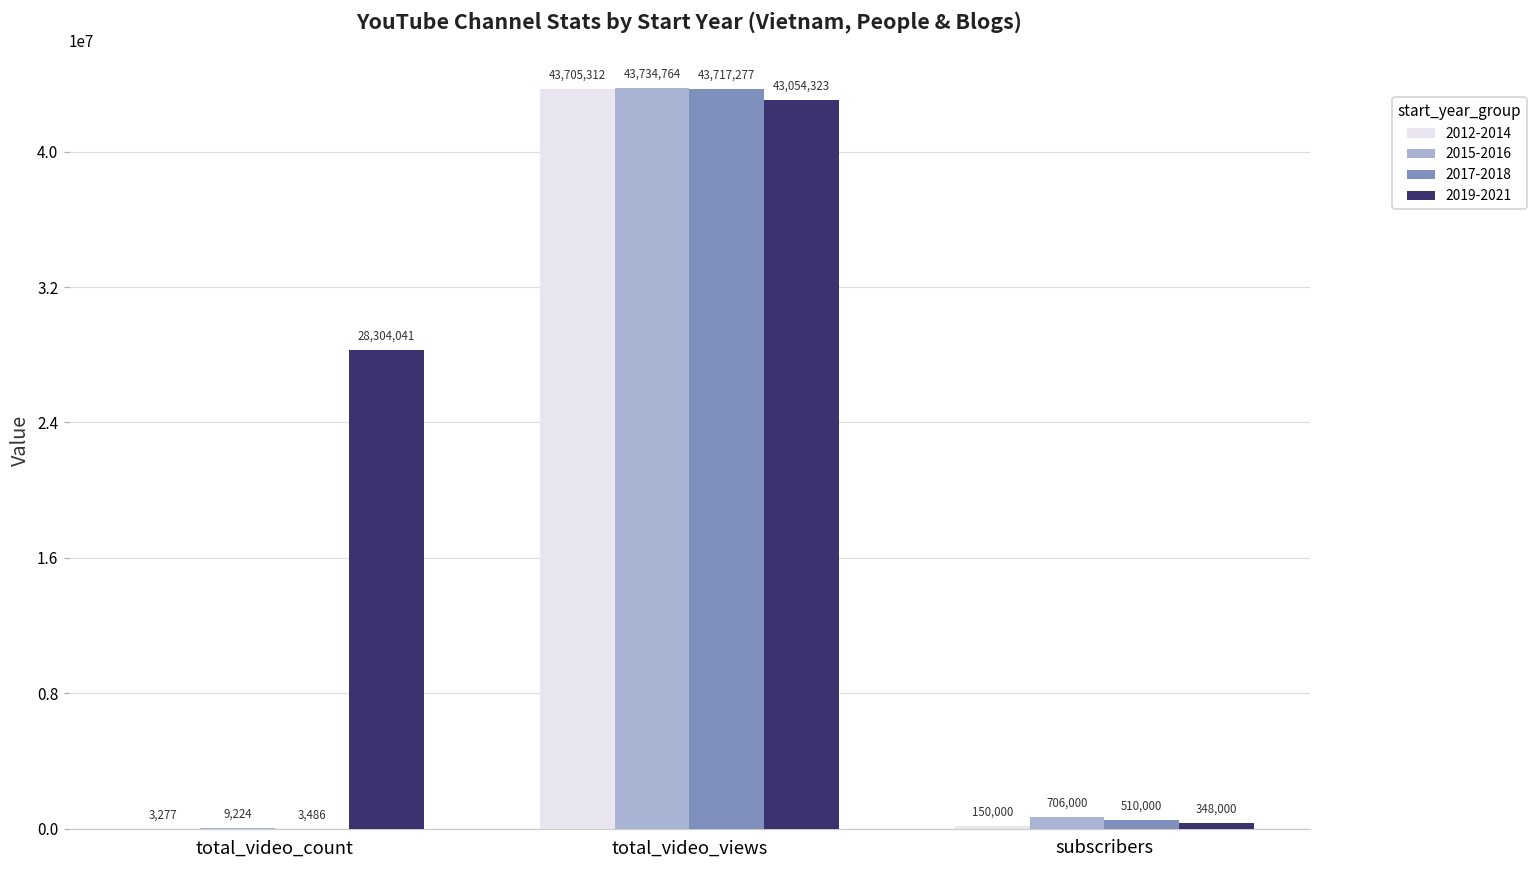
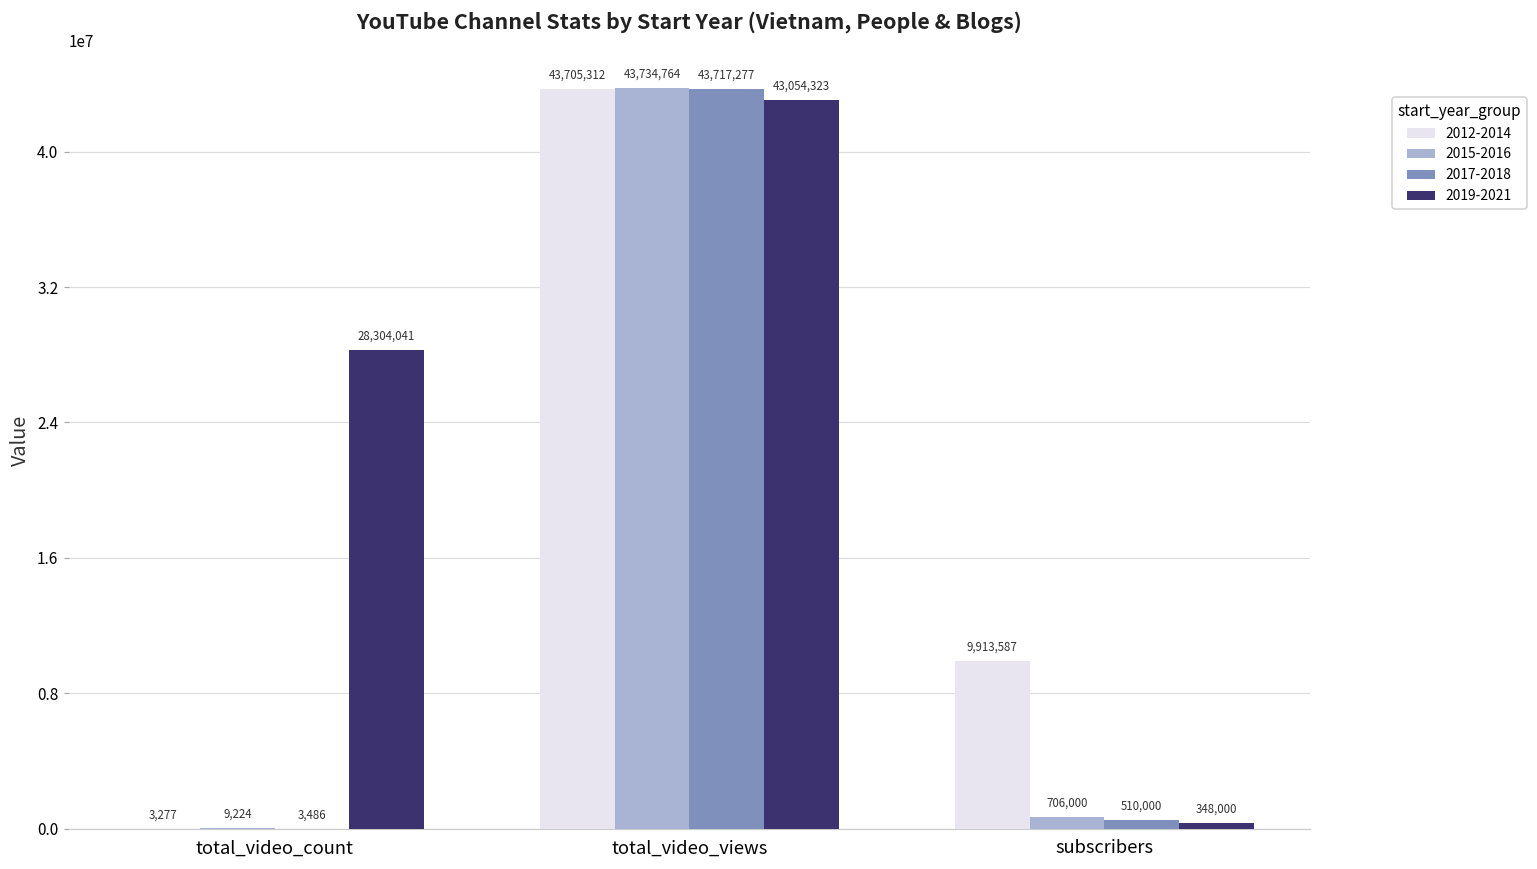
  {
    "2012-2014": {
      "total_video_count": "3,277",
      "total_video_views": "43,705,312",
-     "subscribers": "150,000"
+     "subscribers": "9,913,587"
    },
    "2019-2021": {
      "total_video_count": "28,304,041",
      "total_video_views": "43,054,323",
      "subscribers": "348,000"
    }
  }
